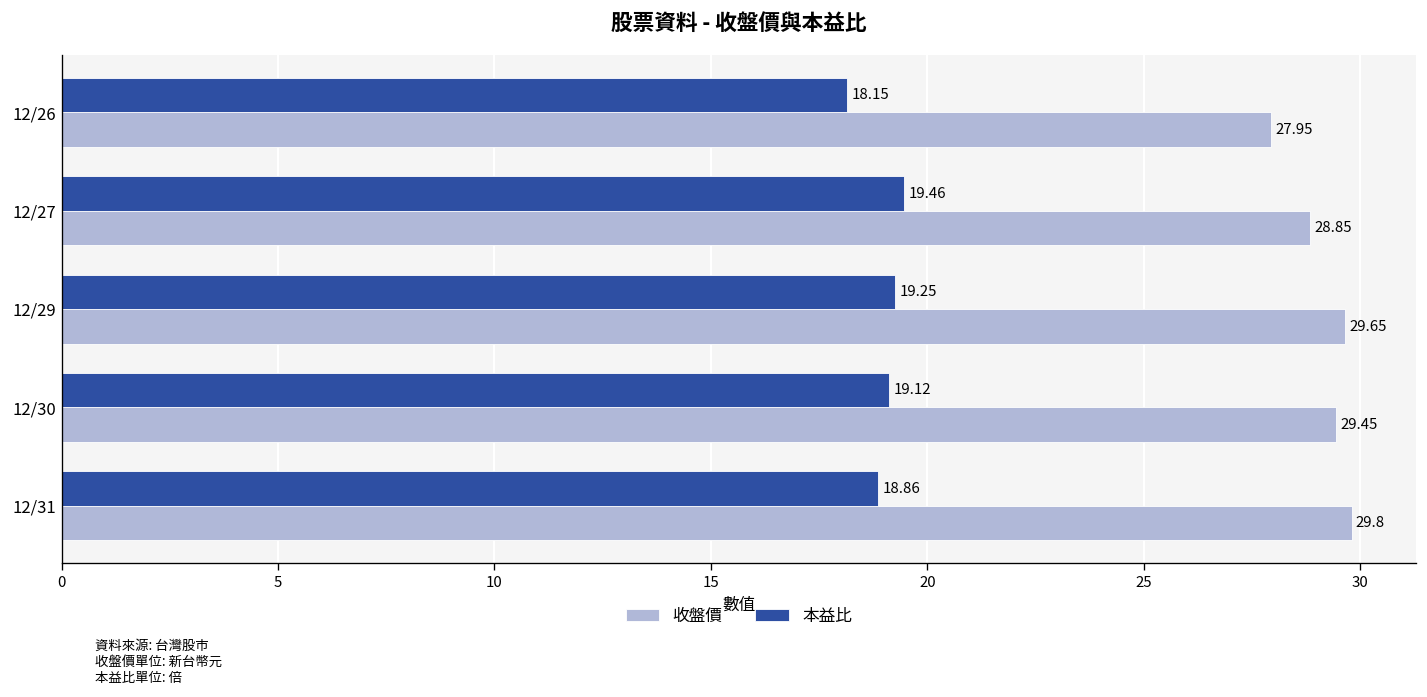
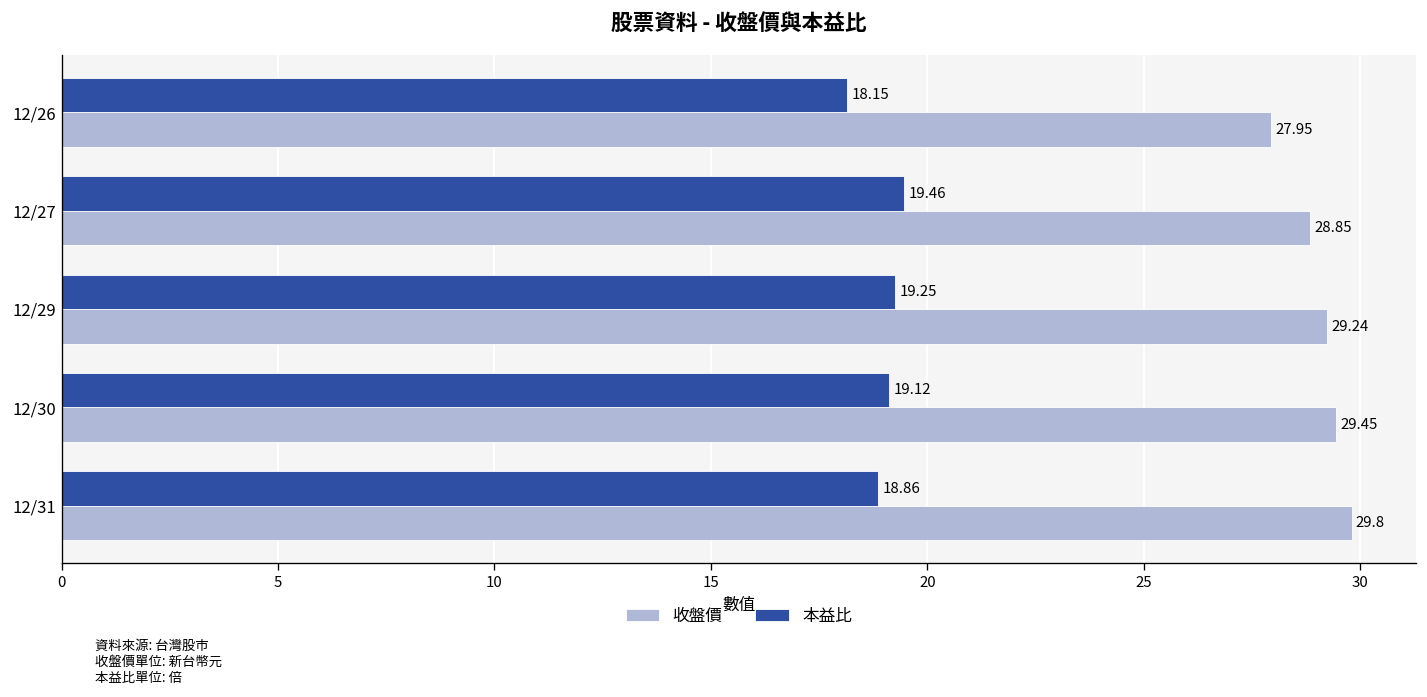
  {
    "收盤價": {
      "12/26": 27.95,
      "12/27": 28.85,
-     "12/29": 29.65,
+     "12/29": 29.24,
      "12/30": 29.45,
      "12/31": 29.8
    },
    "本益比": {
      "12/26": 18.15,
      "12/27": 19.46,
      "12/29": 19.25,
      "12/30": 19.12,
      "12/31": 18.86
    }
  }
